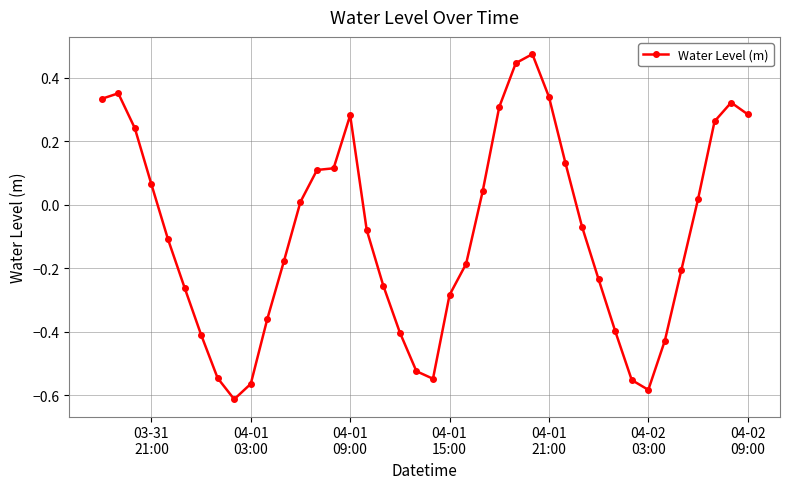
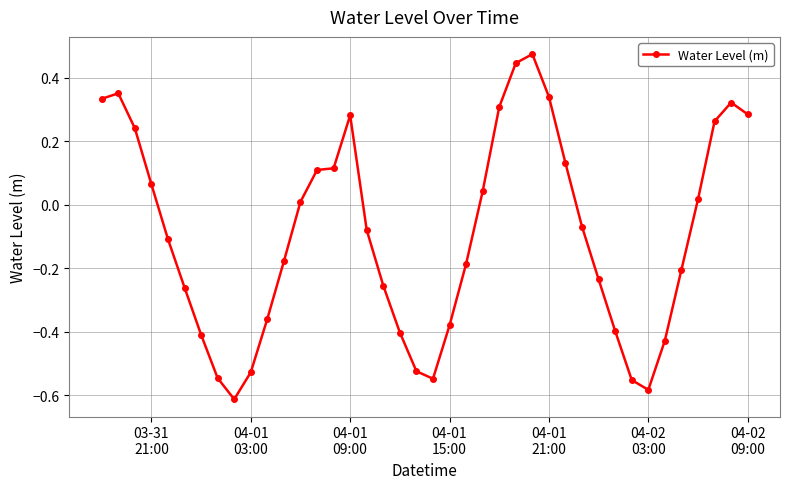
  {
    "03-31 21:00": 0.06,
-   "04-01 03:00": -0.56,
+   "04-01 03:00": -0.53,
    "04-01 09:00": 0.28,
-   "04-01 15:00": -0.28,
+   "04-01 15:00": -0.38,
    "04-01 21:00": 0.34,
    "04-02 03:00": -0.58,
    "04-02 09:00": 0.29
  }
